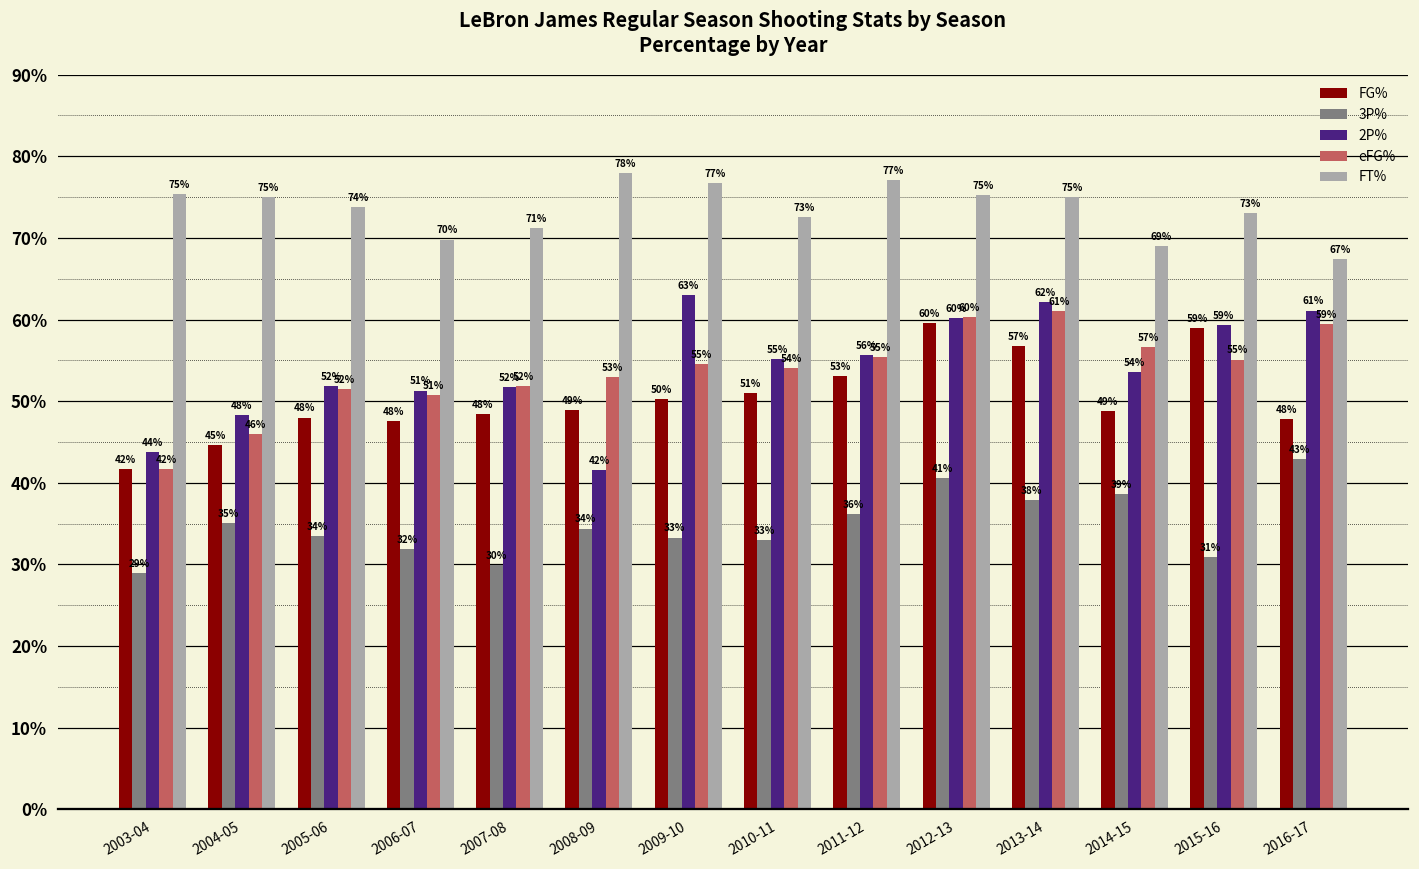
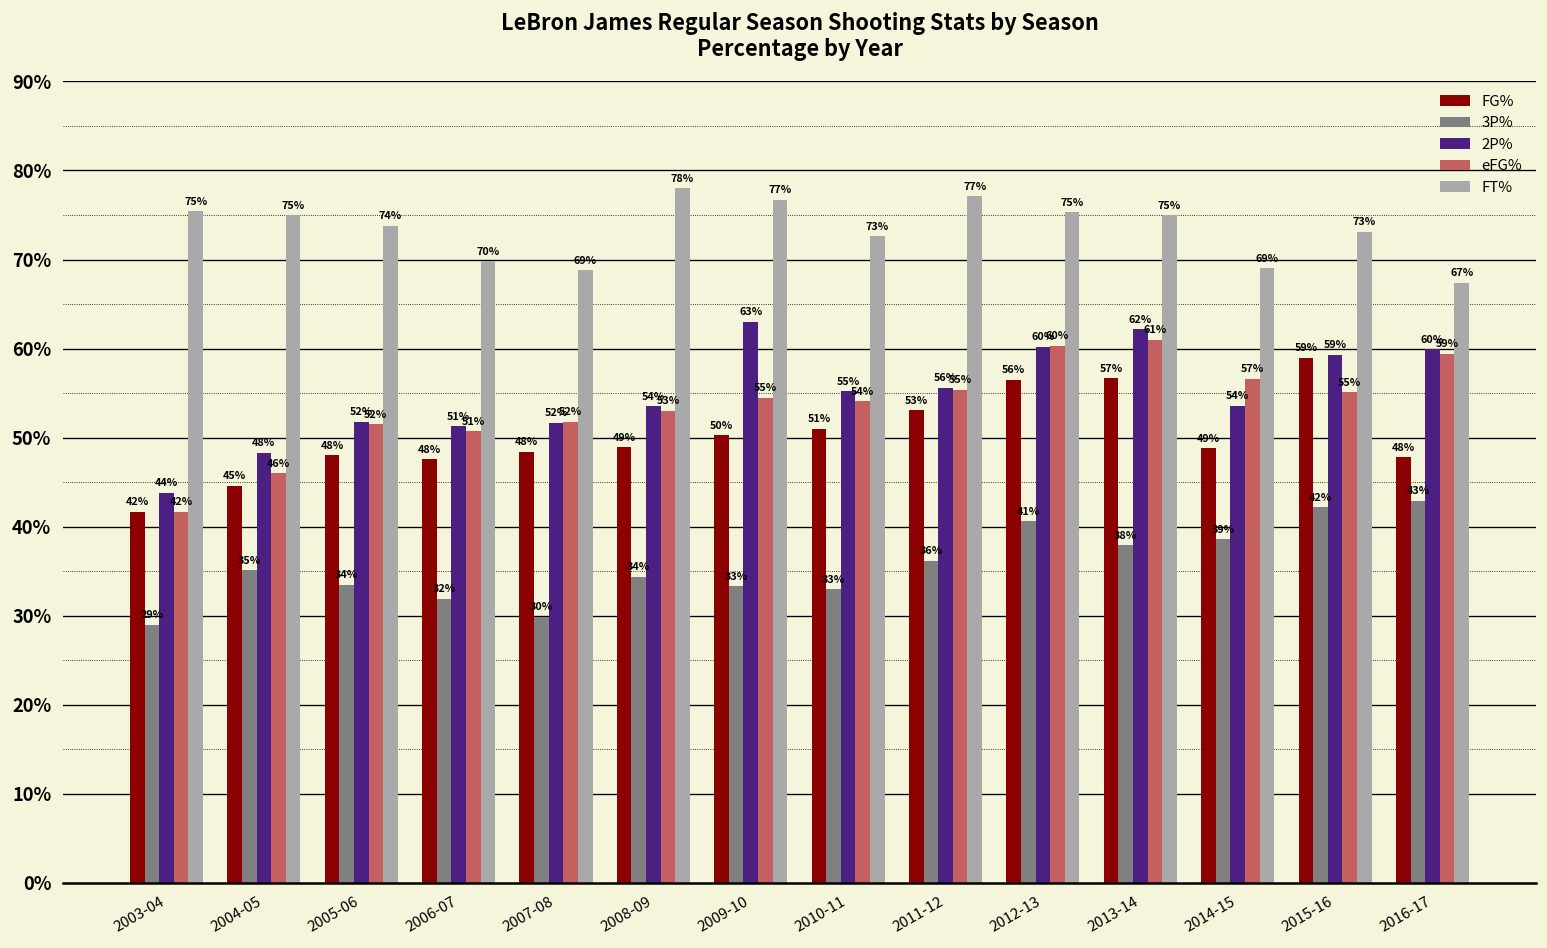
  {
    "FG%": {
      "2003-04": "42%",
      "2004-05": "45%",
      "2005-06": "48%",
      "2006-07": "48%",
      "2007-08": "48%",
      "2008-09": "49%",
      "2009-10": "50%",
      "2010-11": "51%",
      "2011-12": "53%",
-     "2012-13": "60%",
+     "2012-13": "56%",
      "2013-14": "57%",
      "2014-15": "49%",
      "2015-16": "59%",
      "2016-17": "48%"
    },
    "3P%": {
      "2003-04": "29%",
      "2004-05": "35%",
      "2005-06": "34%",
      "2006-07": "32%",
      "2007-08": "30%",
      "2008-09": "34%",
      "2009-10": "33%",
      "2010-11": "33%",
      "2011-12": "36%",
      "2012-13": "41%",
      "2013-14": "38%",
      "2014-15": "39%",
-     "2015-16": "31%",
+     "2015-16": "42%",
      "2016-17": "43%"
    },
    "2P%": {
      "2003-04": "44%",
      "2004-05": "48%",
-     "2008-09": "42%",
+     "2008-09": "54%",
      "2009-10": "63%",
      "2010-11": "55%",
      "2013-14": "62%",
      "2014-15": "54%",
      "2015-16": "59%",
-     "2016-17": "61%"
+     "2016-17": "60%"
    },
    "eFG%": {
      "2003-04": "42%",
      "2004-05": "46%",
      "2008-09": "53%",
      "2009-10": "55%",
      "2010-11": "54%",
      "2013-14": "61%",
      "2014-15": "57%",
      "2015-16": "55%",
      "2016-17": "59%"
    },
    "FT%": {
      "2003-04": "75%",
      "2004-05": "75%",
      "2005-06": "74%",
      "2006-07": "70%",
-     "2007-08": "71%",
+     "2007-08": "69%",
      "2008-09": "78%",
      "2009-10": "77%",
      "2010-11": "73%",
      "2011-12": "77%",
      "2012-13": "75%",
      "2013-14": "75%",
      "2014-15": "69%",
      "2015-16": "73%",
      "2016-17": "67%"
    }
  }
